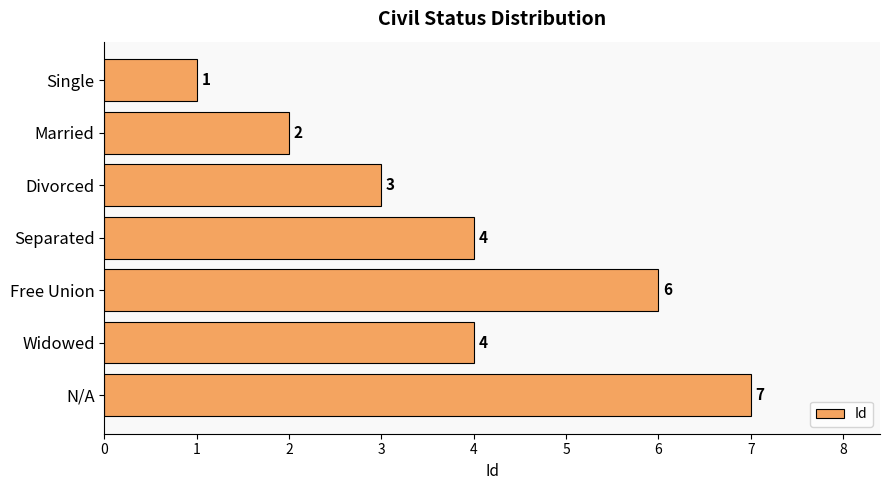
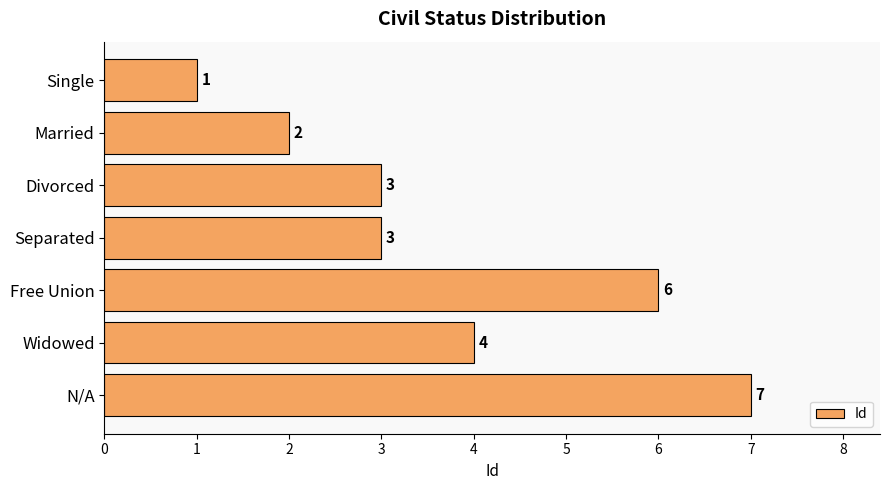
  {
    "Single": 1,
    "Married": 2,
    "Divorced": 3,
-   "Separated": 4,
+   "Separated": 3,
    "Free Union": 6,
    "Widowed": 4,
    "N/A": 7
  }
